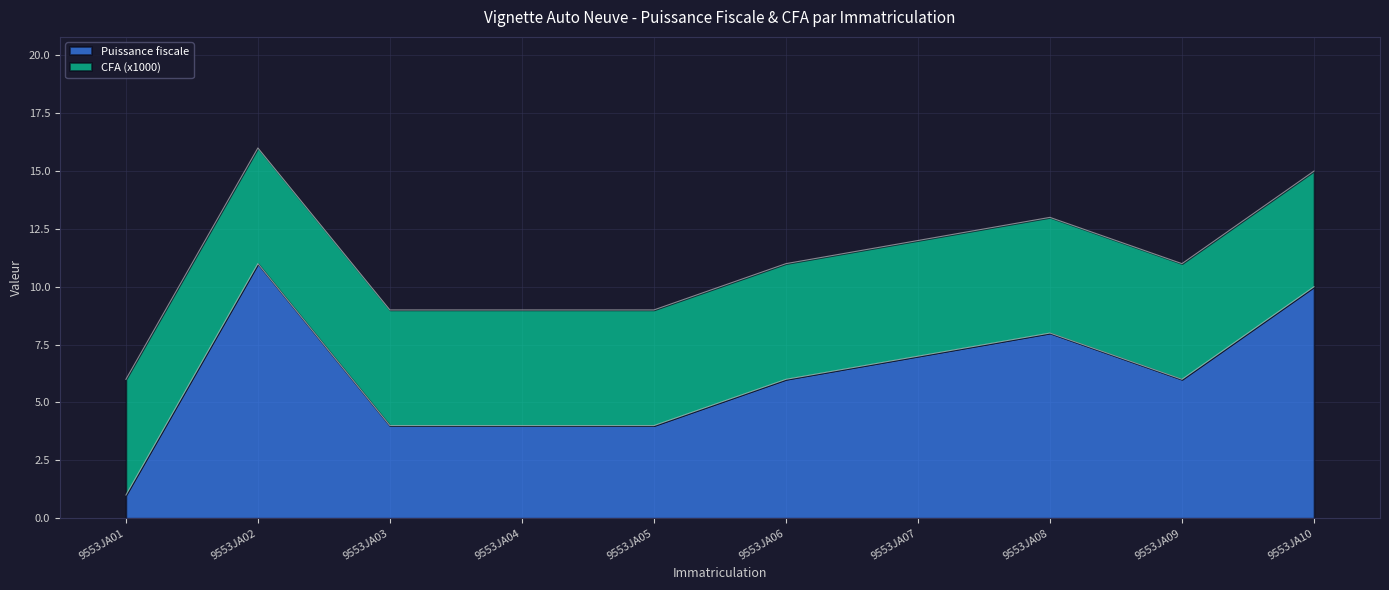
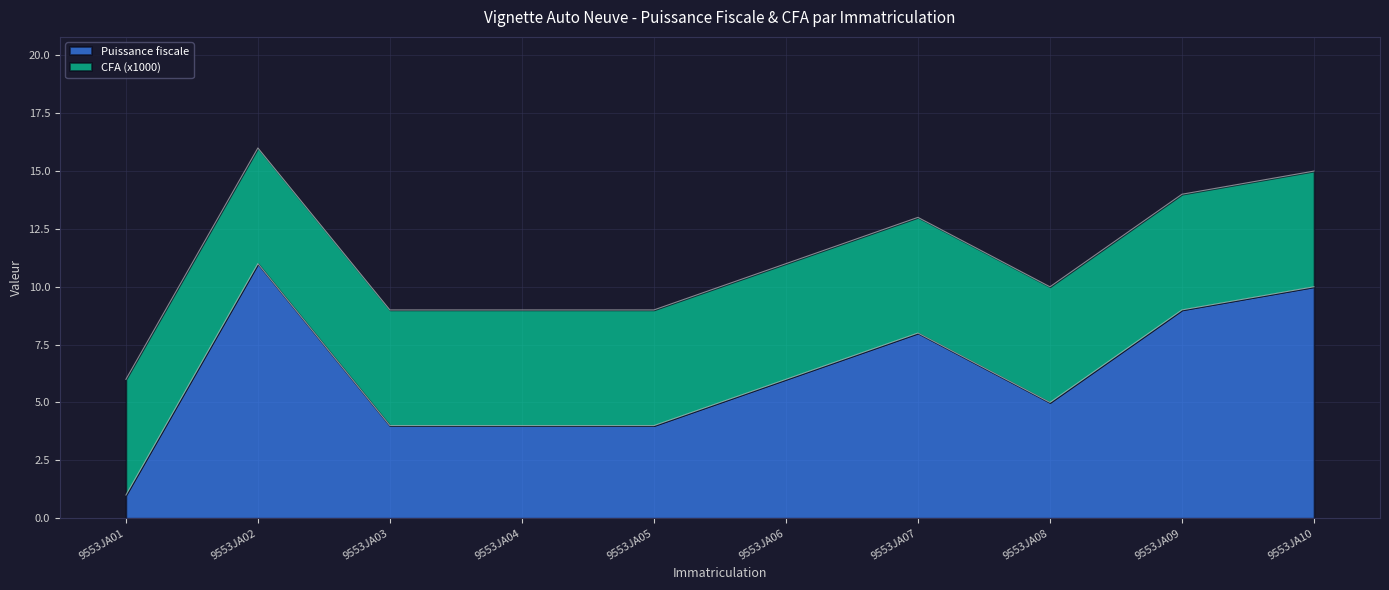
  {
    "Puissance fiscale": {
      "9553JA01": 1,
      "9553JA02": 11,
      "9553JA03": 4,
      "9553JA04": 4,
      "9553JA05": 4,
      "9553JA06": 6,
-     "9553JA07": 7,
-     "9553JA08": 8,
-     "9553JA09": 6,
+     "9553JA07": 8,
+     "9553JA08": 5,
+     "9553JA09": 9,
      "9553JA10": 10
    },
    "CFA (x1000)": {
      "9553JA01": 5,
      "9553JA02": 5,
      "9553JA03": 5,
      "9553JA04": 5,
      "9553JA05": 5,
      "9553JA06": 5,
      "9553JA07": 5,
      "9553JA08": 5,
      "9553JA09": 5,
      "9553JA10": 5
    }
  }
